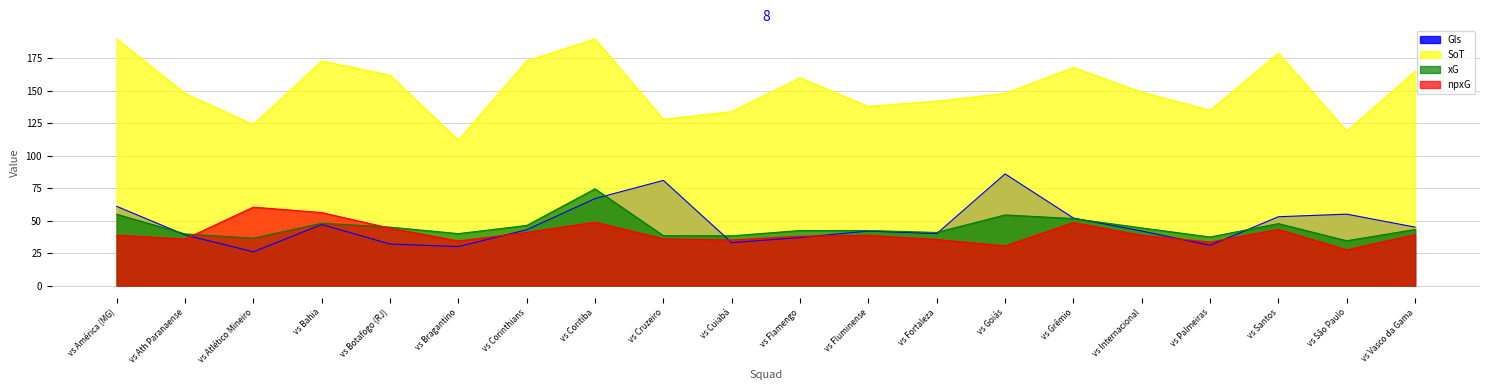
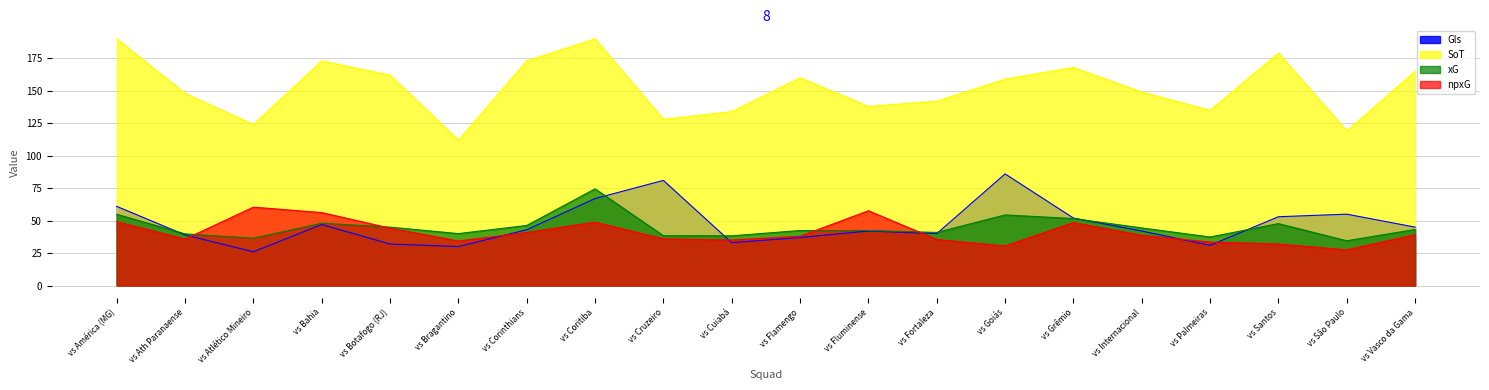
  {
    "Gls": {
      "vs América (MG)": 61,
      "vs Atlético Mineiro": 26,
      "vs Botafogo (RJ)": 32,
      "vs Bragantino": 30,
      "vs Corinthians": 43,
      "vs Coritiba": 67,
      "vs Cruzeiro": 81,
      "vs Cuiabá": 33,
      "vs Goiás": 86,
      "vs Internacional": 42,
      "vs Palmeiras": 31,
      "vs Santos": 53,
      "vs São Paulo": 55
    },
    "SoT": {
      "vs América (MG)": 190,
      "vs Ath Paranaense": 148,
      "vs Atlético Mineiro": 124,
      "vs Bahia": 173,
      "vs Botafogo (RJ)": 162,
      "vs Bragantino": 112,
      "vs Corinthians": 173,
      "vs Coritiba": 190,
      "vs Cruzeiro": 128,
      "vs Cuiabá": 134,
      "vs Flamengo": 160,
      "vs Fluminense": 138,
      "vs Fortaleza": 142,
-     "vs Goiás": 148,
+     "vs Goiás": 159,
      "vs Grêmio": 168,
      "vs Internacional": 149,
      "vs Palmeiras": 135,
      "vs Santos": 179,
      "vs São Paulo": 119,
      "vs Vasco da Gama": 165
    },
    "xG": {
      "vs América (MG)": 55,
      "vs Atlético Mineiro": 37,
      "vs Bragantino": 40,
      "vs Corinthians": 46,
      "vs Coritiba": 75,
      "vs Cruzeiro": 38,
      "vs Cuiabá": 38,
      "vs Flamengo": 42,
      "vs Goiás": 54,
      "vs Internacional": 44,
      "vs Palmeiras": 37,
      "vs Santos": 48,
      "vs São Paulo": 35
    },
    "npxG": {
-     "vs América (MG)": 39,
+     "vs América (MG)": 49,
      "vs Ath Paranaense": 36,
      "vs Atlético Mineiro": 60,
      "vs Bahia": 56,
      "vs Bragantino": 34,
      "vs Corinthians": 41,
      "vs Coritiba": 49,
      "vs Cruzeiro": 36,
      "vs Cuiabá": 35,
-     "vs Fluminense": 39,
+     "vs Fluminense": 58,
      "vs Fortaleza": 36,
      "vs Goiás": 31,
      "vs Grêmio": 49,
      "vs Internacional": 39,
      "vs Palmeiras": 34,
-     "vs Santos": 43,
+     "vs Santos": 32,
      "vs São Paulo": 28,
      "vs Vasco da Gama": 39
    }
  }
